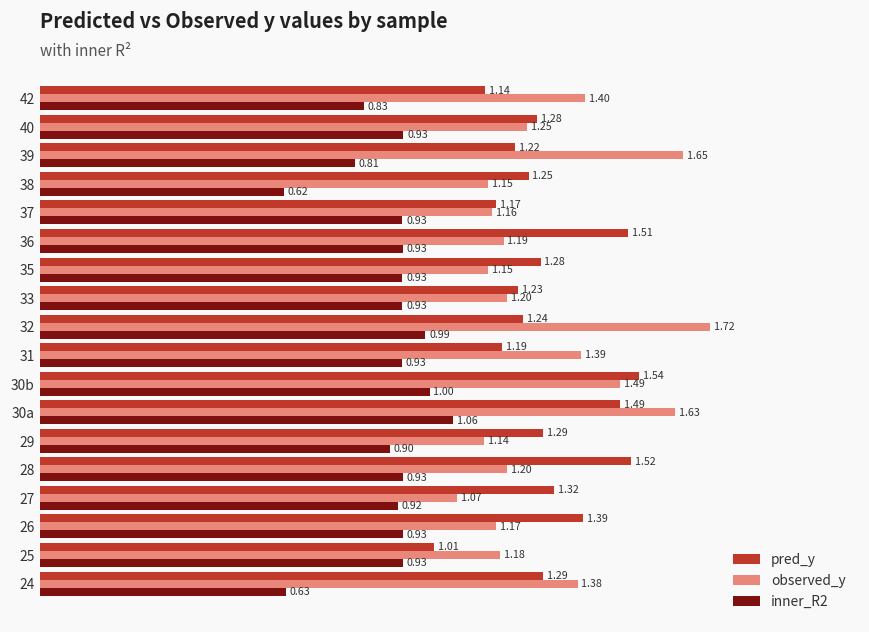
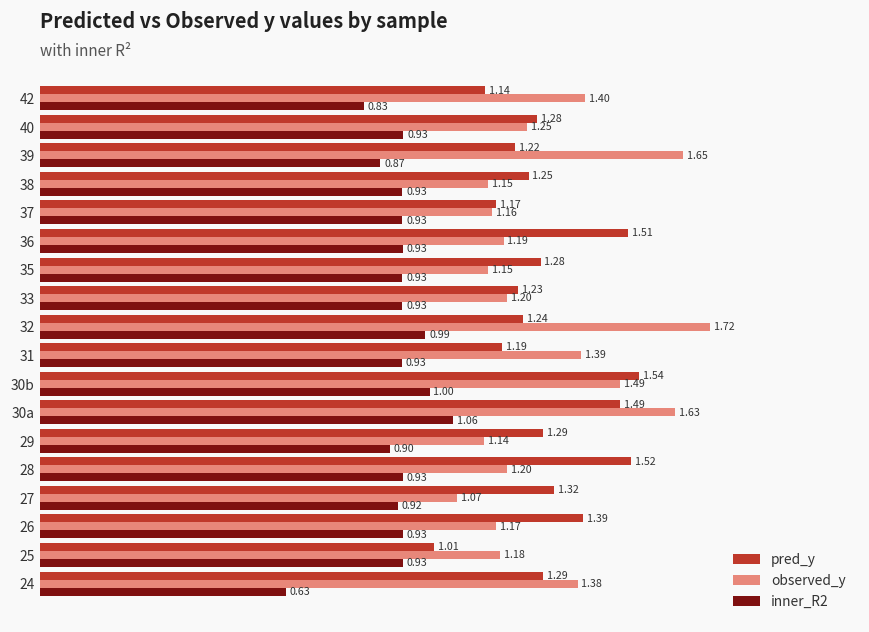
  {
    "pred_y": {
      "42": 1.14,
      "40": 1.28,
      "39": 1.22,
      "38": 1.25,
      "36": 1.51,
      "35": 1.28,
      "33": 1.23,
      "32": 1.24,
      "31": 1.19,
      "30b": 1.54,
      "30a": 1.49,
      "29": 1.29,
      "28": 1.52,
      "27": 1.32,
      "26": 1.39,
      "25": 1.01,
      "24": 1.29
    },
    "observed_y": {
      "42": 1.40,
      "40": 1.25,
      "39": 1.65,
      "38": 1.15,
      "36": 1.19,
      "35": 1.15,
      "33": 1.20,
      "32": 1.72,
      "31": 1.39,
      "30b": 1.49,
      "30a": 1.63,
      "29": 1.14,
      "28": 1.20,
      "27": 1.07,
      "26": 1.17,
      "25": 1.18,
      "24": 1.38
    },
    "inner_R2": {
      "42": 0.83,
      "40": 0.93,
-     "39": 0.81,
-     "38": 0.62,
+     "39": 0.87,
+     "38": 0.93,
      "37": 0.93,
      "36": 0.93,
      "35": 0.93,
      "33": 0.93,
      "32": 0.99,
      "31": 0.93,
      "30b": 1.00,
      "30a": 1.06,
      "29": 0.90,
      "28": 0.93,
      "27": 0.92,
      "26": 0.93,
      "25": 0.93,
      "24": 0.63
    }
  }
